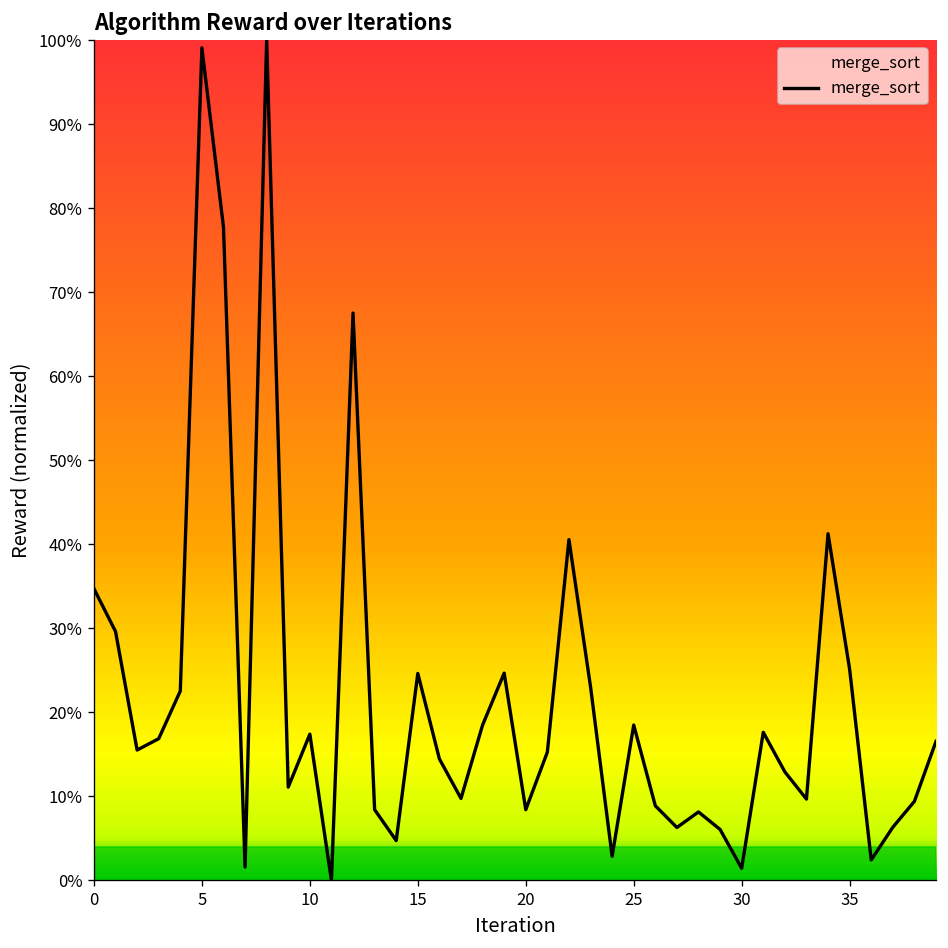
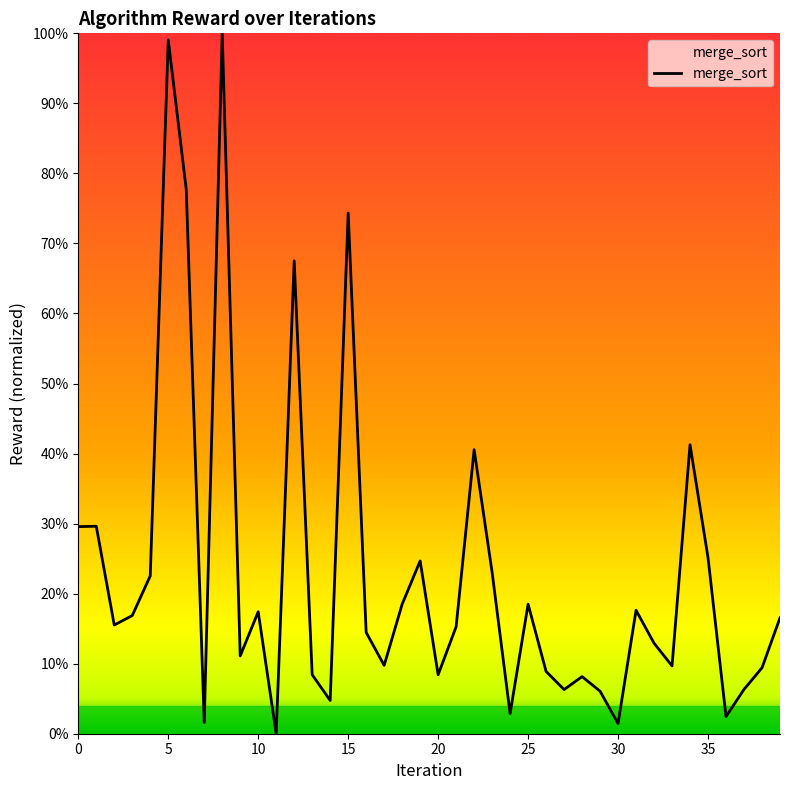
  {
-   "0": "35%",
+   "0": "30%",
    "5": "99%",
    "10": "17%",
-   "15": "25%",
+   "15": "74%",
    "20": "8%",
    "25": "18%",
    "35": "25%"
  }
